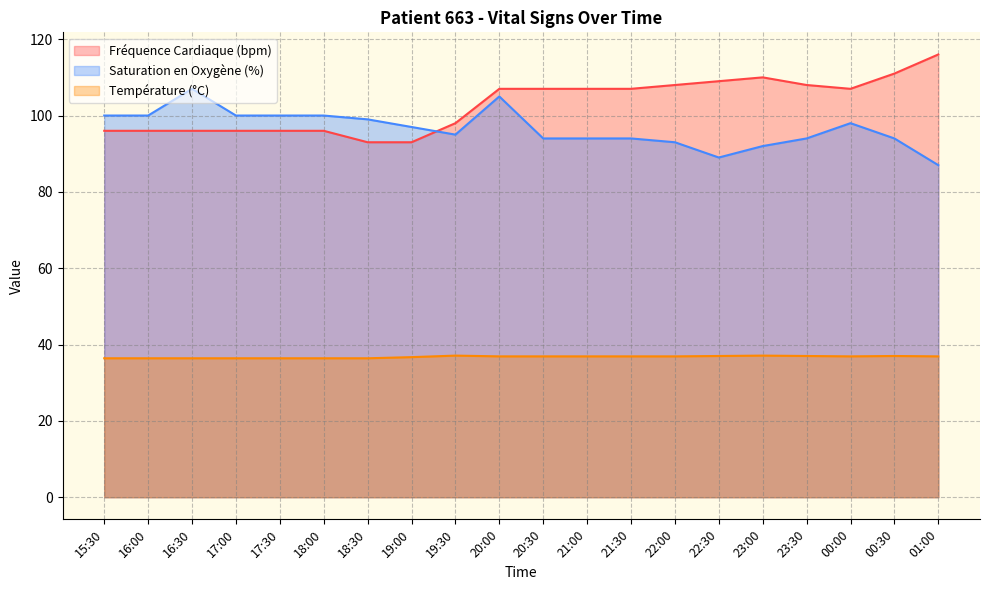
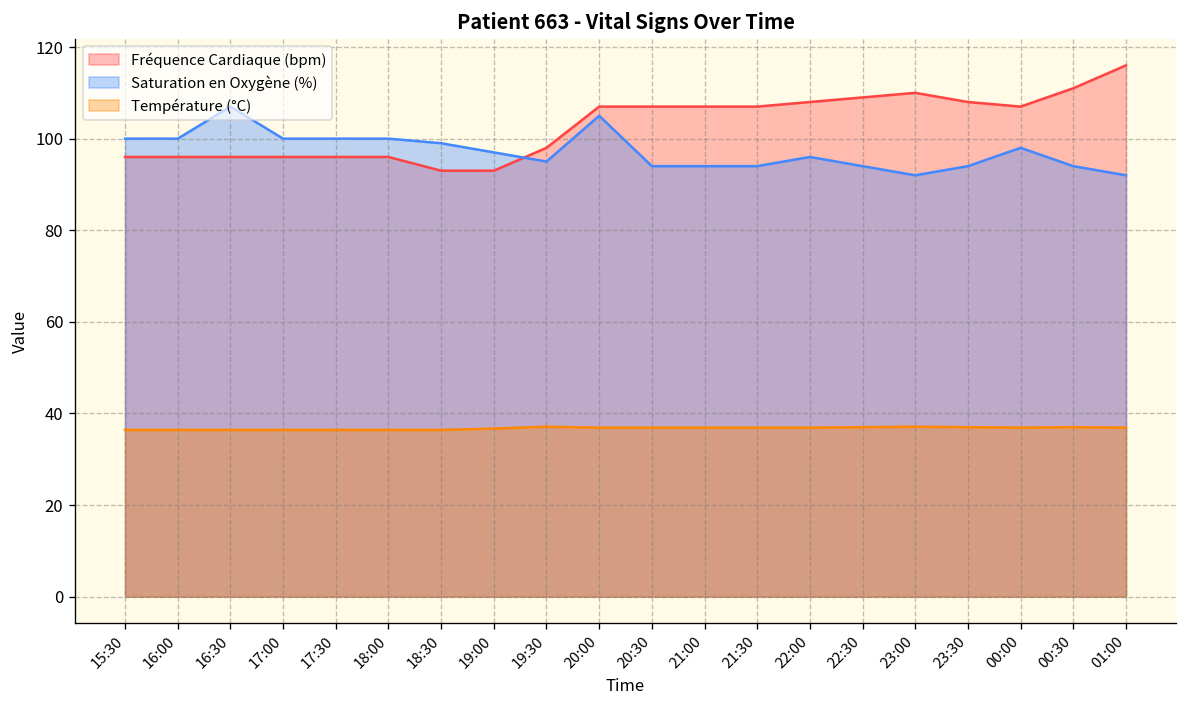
  {
    "Saturation en Oxygène (%)": {
      "15:30": 100,
      "16:00": 100,
      "17:00": 100,
      "17:30": 100,
      "18:00": 100,
      "18:30": 99,
      "19:00": 97,
      "19:30": 95,
      "20:00": 105,
      "20:30": 94,
      "21:00": 94,
      "21:30": 94,
-     "22:00": 93,
-     "22:30": 89,
+     "22:00": 96,
+     "22:30": 94,
      "23:00": 92,
      "23:30": 94,
      "00:00": 98,
      "00:30": 94,
-     "01:00": 87
+     "01:00": 92
    }
  }
